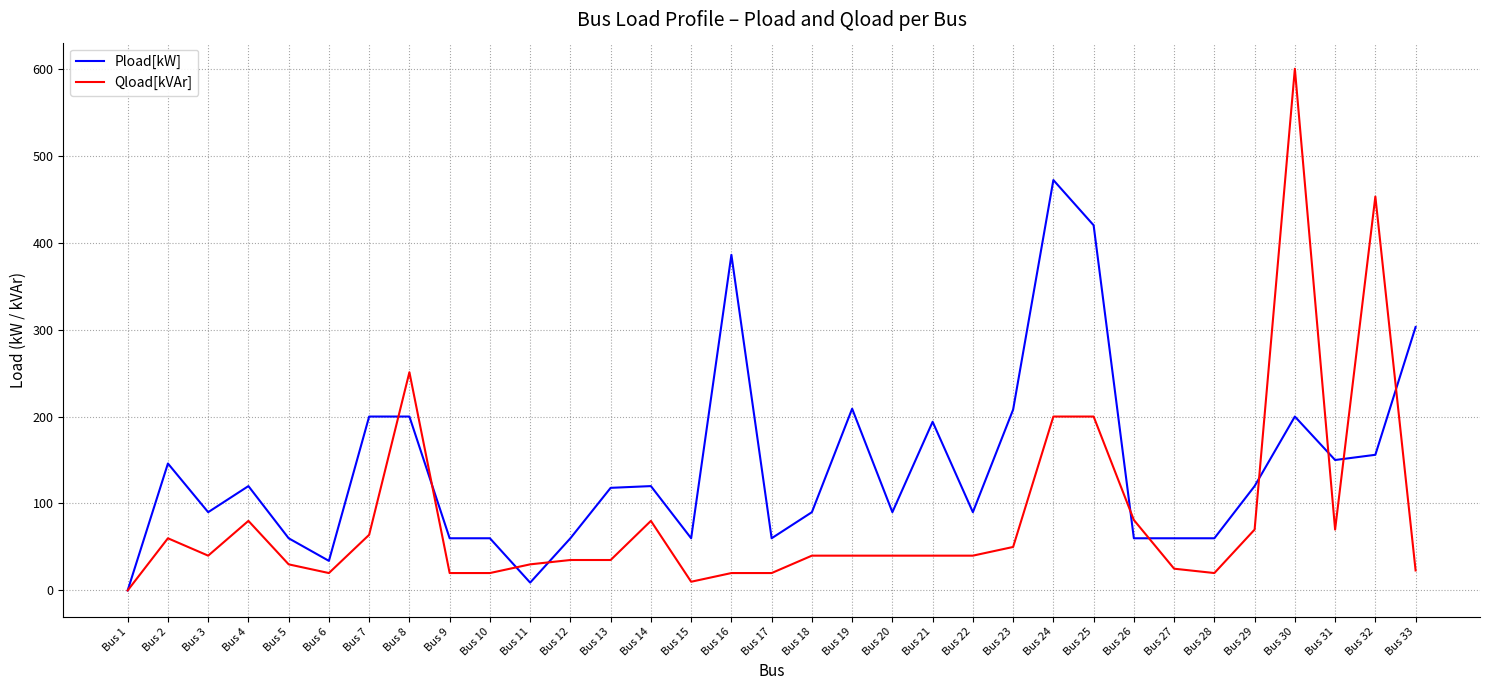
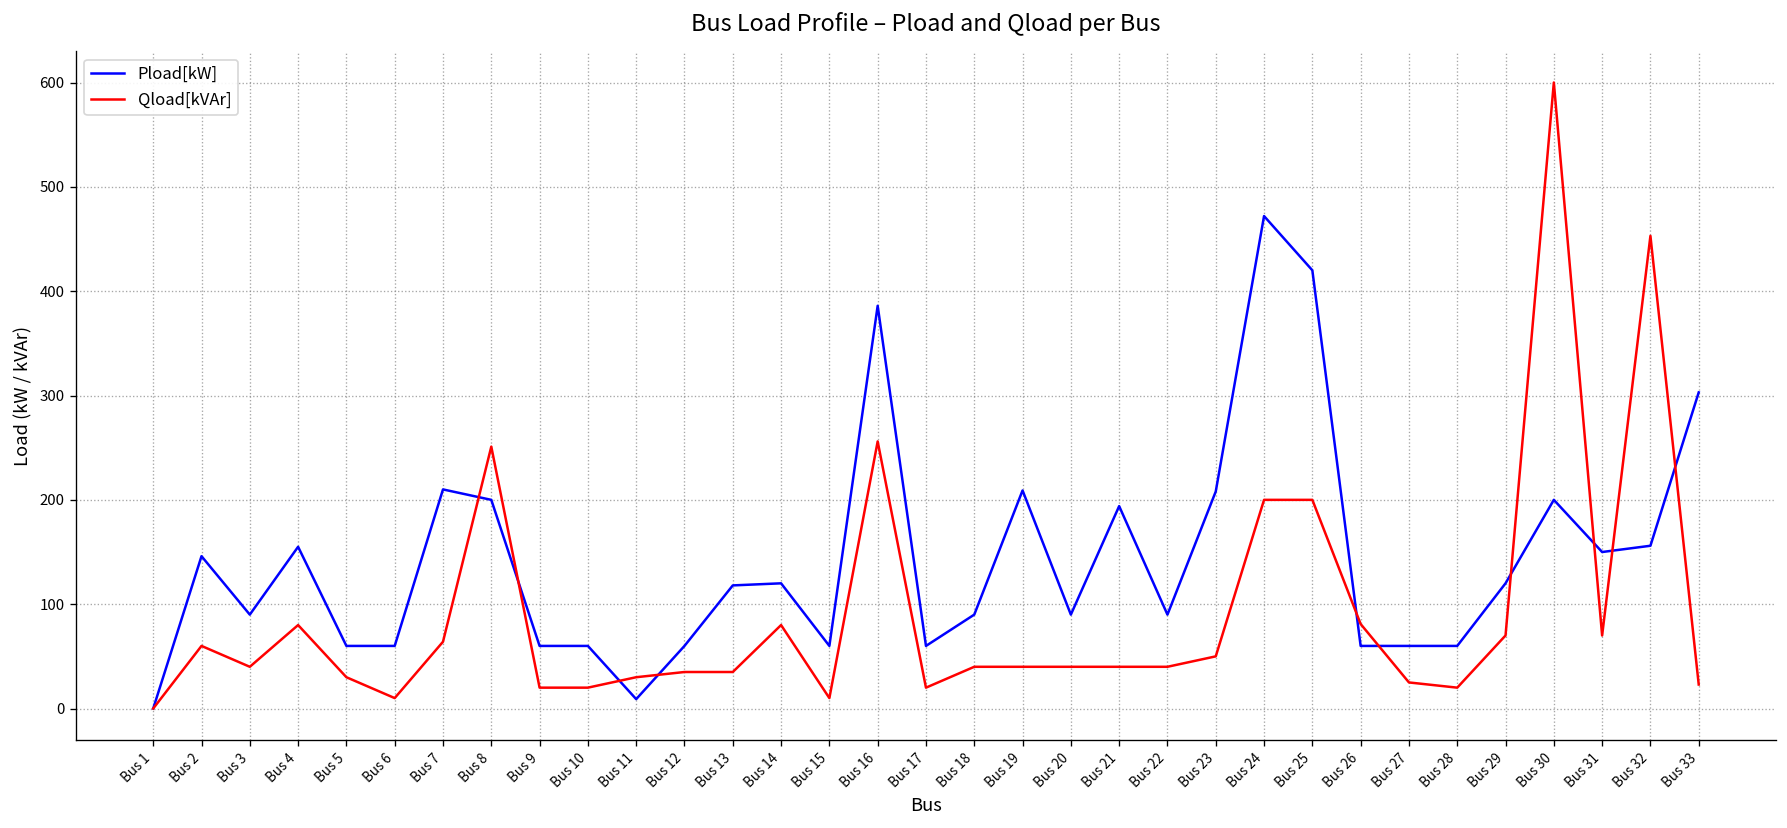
  {
    "Pload[kW]": {
      "Bus 2": 150,
      "Bus 3": 90,
-     "Bus 4": 120,
+     "Bus 4": 160,
      "Bus 5": 60,
-     "Bus 6": 30,
-     "Bus 7": 200,
+     "Bus 6": 60,
+     "Bus 7": 210,
      "Bus 8": 200,
      "Bus 9": 60,
      "Bus 10": 60,
      "Bus 11": 10,
      "Bus 12": 60,
      "Bus 13": 120,
      "Bus 14": 120,
      "Bus 15": 60,
      "Bus 16": 390,
      "Bus 17": 60,
      "Bus 18": 90,
      "Bus 19": 210,
      "Bus 20": 90,
      "Bus 21": 190,
      "Bus 22": 90,
      "Bus 23": 210,
      "Bus 24": 470,
      "Bus 25": 420,
      "Bus 26": 60,
      "Bus 27": 60,
      "Bus 28": 60,
      "Bus 29": 120,
      "Bus 30": 200,
      "Bus 31": 150,
      "Bus 32": 160,
      "Bus 33": 300
    },
    "Qload[kVAr]": {
      "Bus 2": 60,
      "Bus 3": 40,
      "Bus 4": 80,
      "Bus 5": 30,
-     "Bus 6": 20,
+     "Bus 6": 10,
      "Bus 7": 60,
      "Bus 8": 250,
      "Bus 9": 20,
      "Bus 10": 20,
      "Bus 11": 30,
      "Bus 12": 40,
      "Bus 13": 40,
      "Bus 14": 80,
      "Bus 15": 10,
-     "Bus 16": 20,
+     "Bus 16": 260,
      "Bus 17": 20,
      "Bus 18": 40,
      "Bus 19": 40,
      "Bus 20": 40,
      "Bus 21": 40,
      "Bus 22": 40,
      "Bus 23": 50,
      "Bus 24": 200,
      "Bus 25": 200,
      "Bus 26": 80,
      "Bus 27": 30,
      "Bus 28": 20,
      "Bus 29": 70,
      "Bus 30": 600,
      "Bus 31": 70,
      "Bus 32": 450,
      "Bus 33": 20
    }
  }
